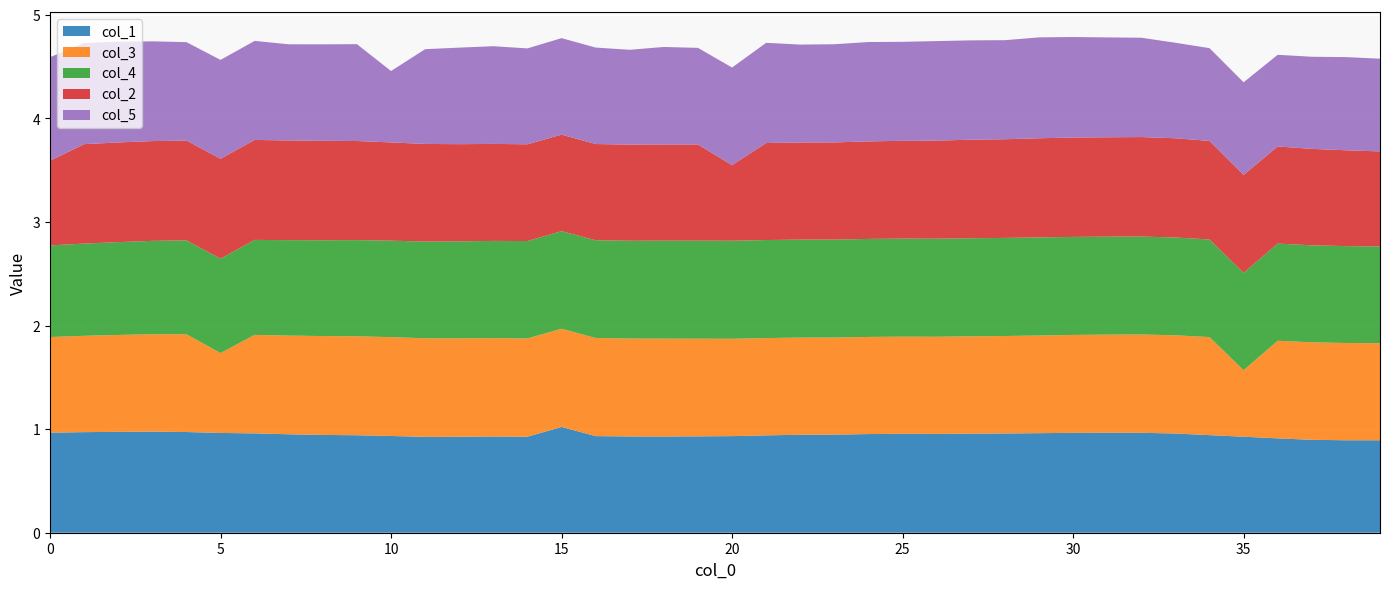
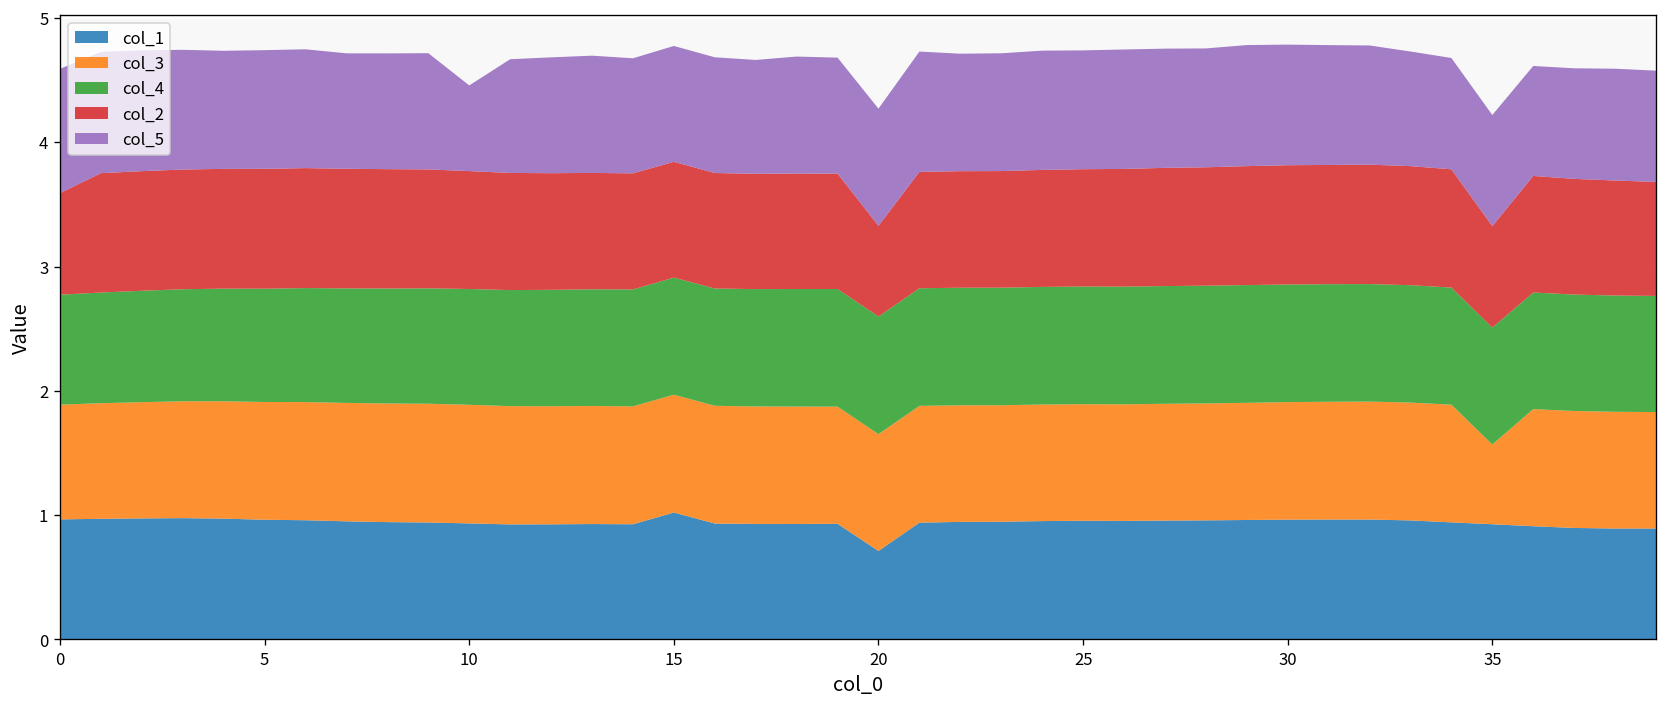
  {
    "col_1": {
      "0": 0.97,
      "5": 0.96,
      "10": 0.93,
      "15": 1.02,
-     "20": 0.93,
+     "20": 0.71,
      "25": 0.96,
      "30": 0.96,
      "35": 0.93
    },
    "col_3": {
      "0": 0.92,
-     "5": 0.77,
+     "5": 0.95,
      "10": 0.95,
      "15": 0.95,
      "20": 0.94,
      "25": 0.94,
      "30": 0.95,
      "35": 0.64
    },
    "col_4": {
      "0": 0.88,
      "5": 0.91,
      "10": 0.93,
      "15": 0.94,
      "20": 0.95,
      "25": 0.95,
      "30": 0.95,
      "35": 0.94
    },
    "col_2": {
      "0": 0.82,
      "5": 0.96,
      "10": 0.95,
      "15": 0.93,
      "20": 0.73,
      "25": 0.94,
      "30": 0.96,
-     "35": 0.95
+     "35": 0.82
    },
    "col_5": {
      "0": 1.00,
      "5": 0.95,
      "10": 0.69,
      "15": 0.93,
      "20": 0.94,
      "25": 0.96,
      "30": 0.97,
      "35": 0.89
    }
  }
